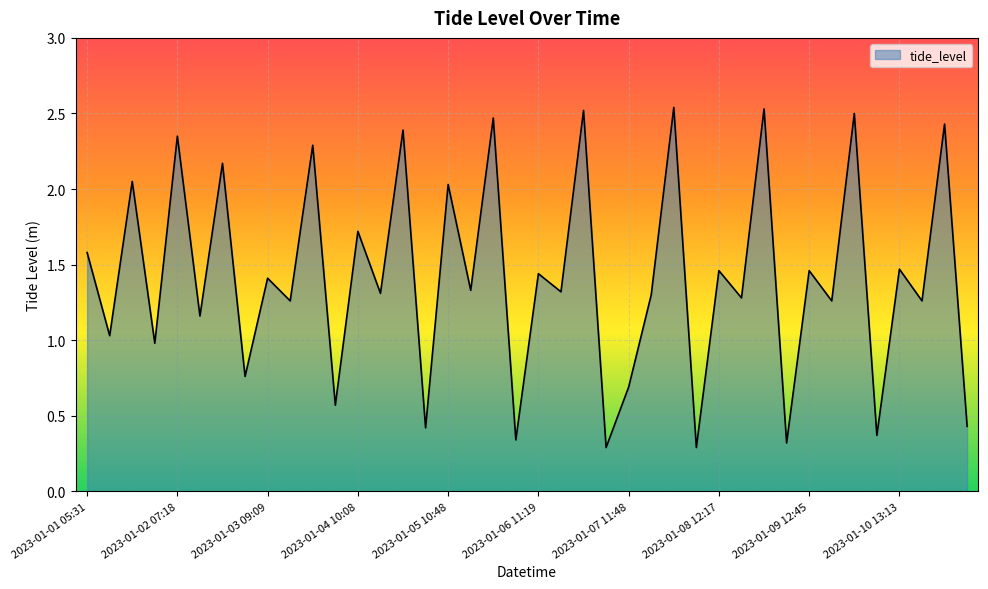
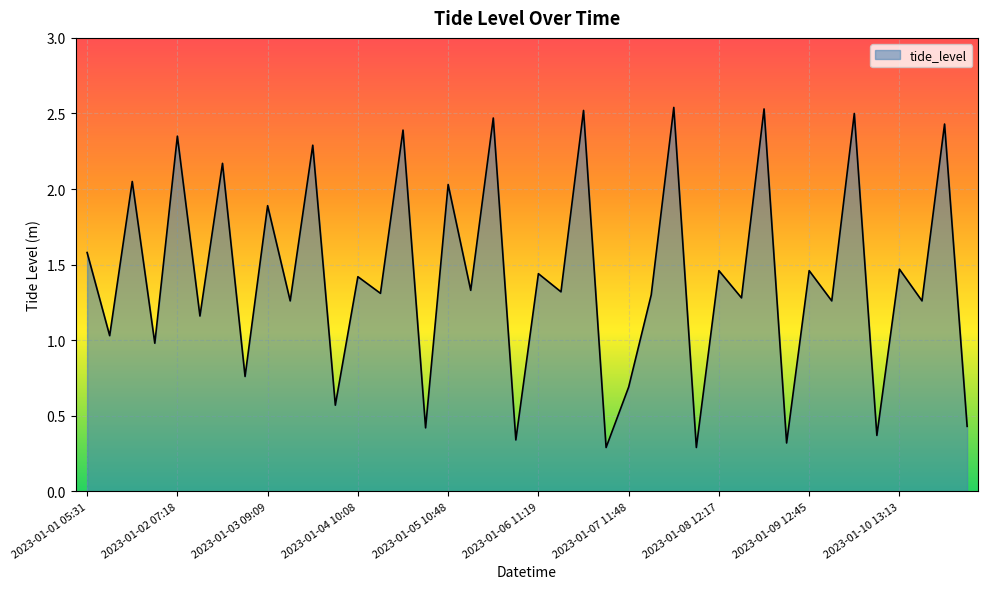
  {
    "2023-01-01 05:31": 1.58,
    "2023-01-02 07:18": 2.35,
-   "2023-01-03 09:09": 1.41,
-   "2023-01-04 10:08": 1.72,
+   "2023-01-03 09:09": 1.89,
+   "2023-01-04 10:08": 1.42,
    "2023-01-05 10:48": 2.03,
    "2023-01-06 11:19": 1.44,
    "2023-01-07 11:48": 0.69,
    "2023-01-08 12:17": 1.46,
    "2023-01-09 12:45": 1.46,
    "2023-01-10 13:13": 1.47
  }
